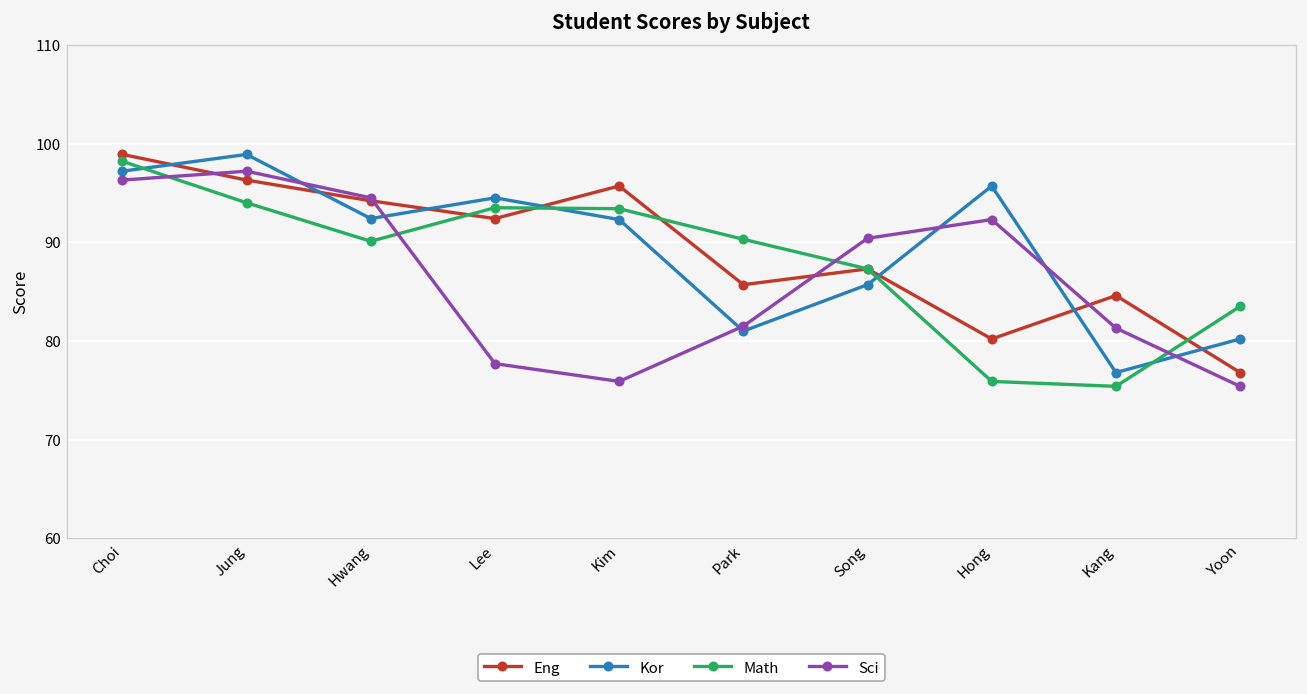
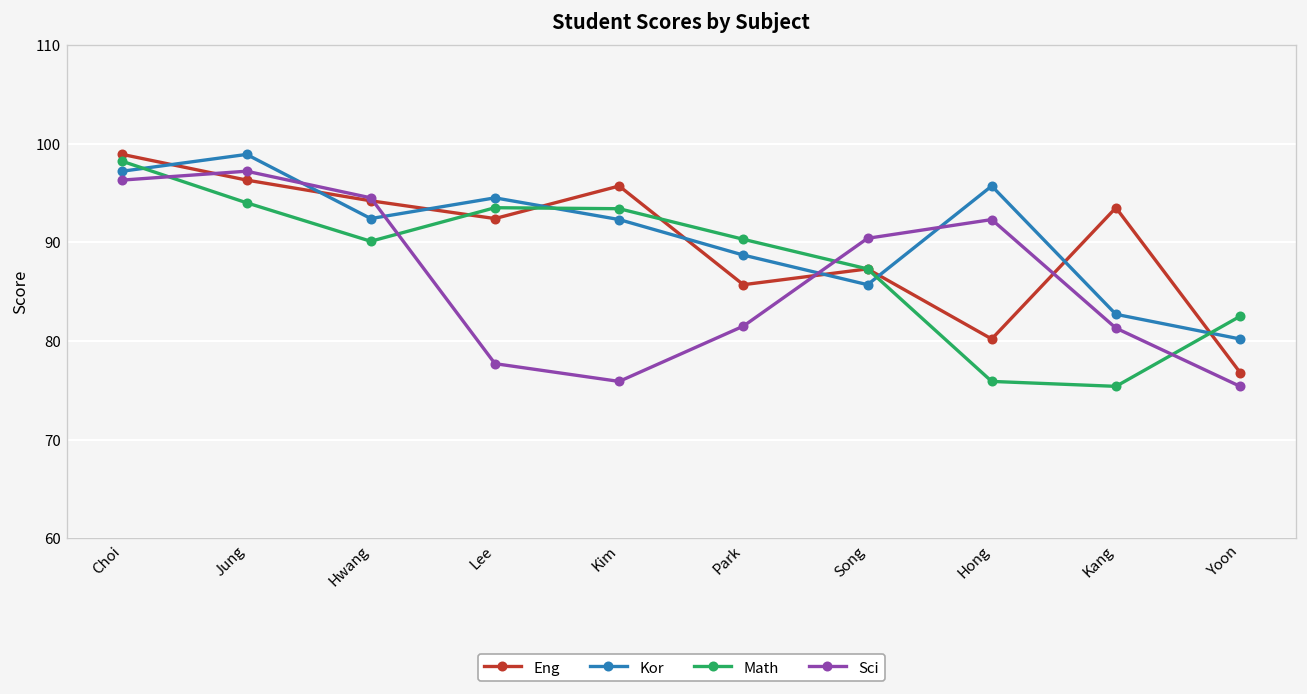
  {
    "Eng": {
      "Choi": 99,
      "Jung": 96,
      "Lee": 92,
      "Kim": 96,
      "Park": 86,
      "Hong": 80,
-     "Kang": 85,
+     "Kang": 94,
      "Yoon": 77
    },
    "Kor": {
      "Choi": 97,
      "Jung": 99,
      "Hwang": 92,
      "Lee": 95,
      "Kim": 92,
-     "Park": 81,
+     "Park": 89,
      "Song": 86,
      "Hong": 96,
-     "Kang": 77,
+     "Kang": 83,
      "Yoon": 80
    },
    "Math": {
      "Choi": 98,
      "Jung": 94,
      "Hwang": 90,
      "Lee": 94,
      "Kim": 93,
      "Park": 90,
      "Hong": 76,
      "Kang": 75,
-     "Yoon": 84
+     "Yoon": 83
    },
    "Sci": {
      "Choi": 96,
      "Jung": 97,
      "Lee": 78,
      "Kim": 76,
      "Park": 82,
      "Song": 90,
      "Hong": 92,
      "Kang": 81,
      "Yoon": 75
    }
  }
